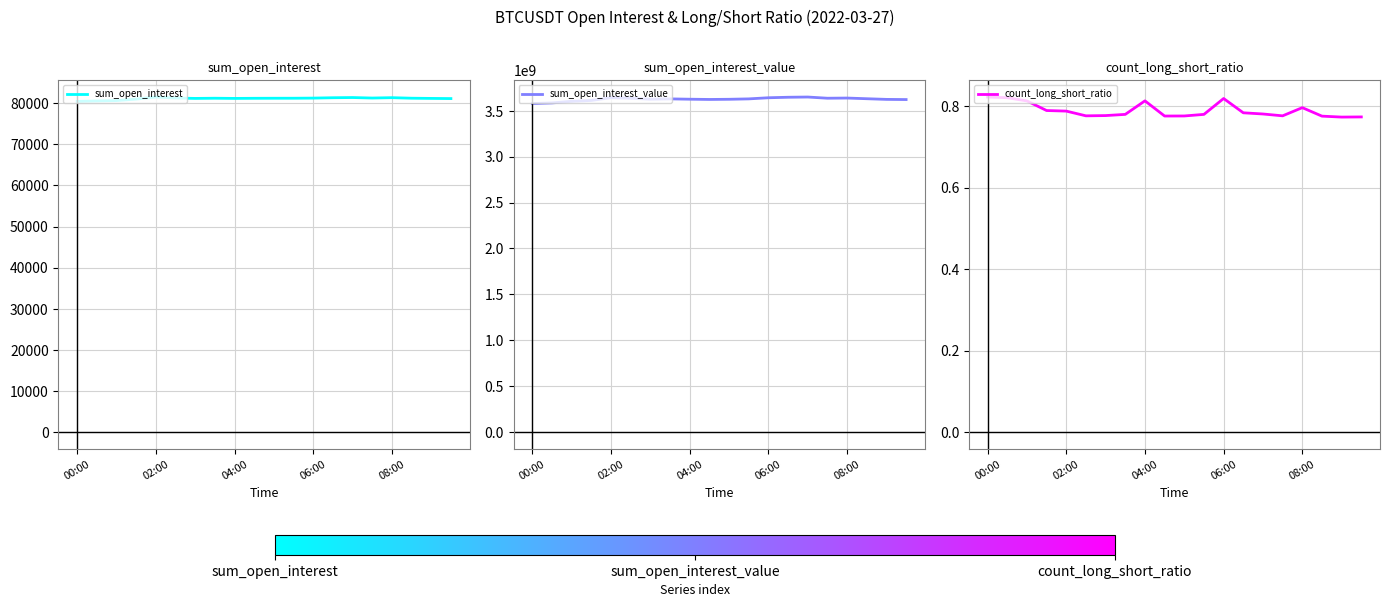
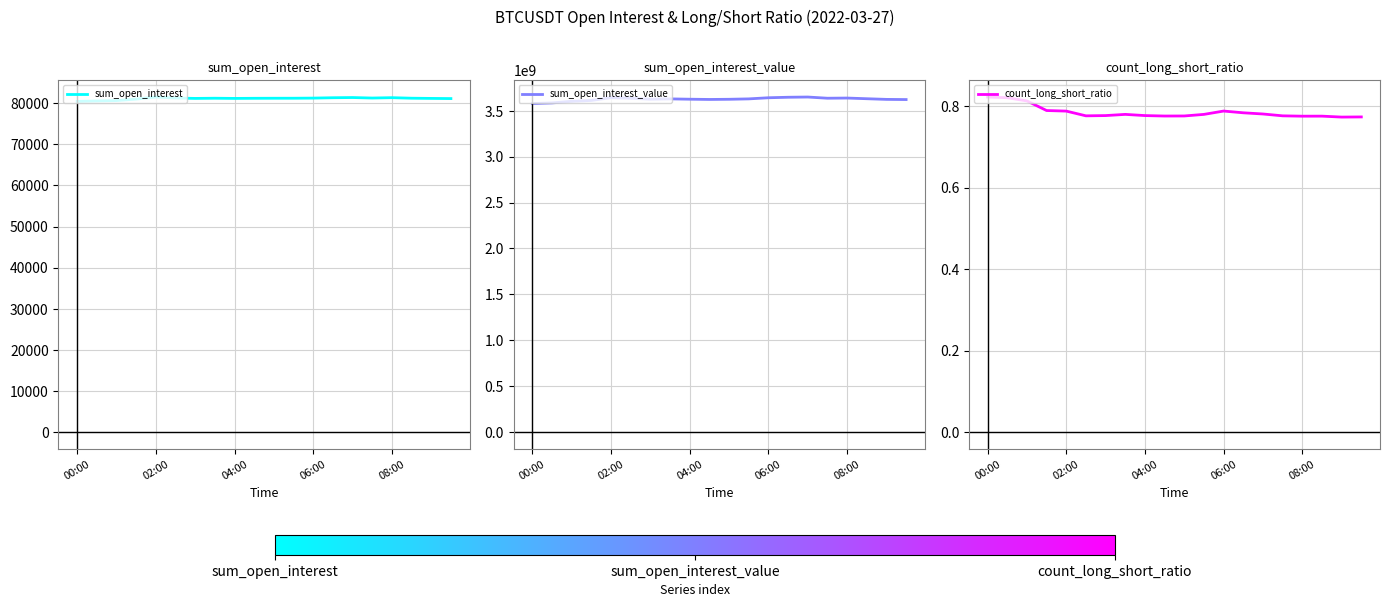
  {
    "sum_open_interest": {
      "04:00": 81000,
      "06:00": 81000,
      "08:00": 81000
    },
    "sum_open_interest_value": {
      "00:00": 3600000000,
      "04:00": 3600000000,
      "06:00": 3600000000,
      "08:00": 3600000000
    },
    "count_long_short_ratio": {
      "02:00": 0.79,
-     "04:00": 0.81,
-     "06:00": 0.82,
-     "08:00": 0.80
+     "04:00": 0.78,
+     "06:00": 0.79,
+     "08:00": 0.77
    }
  }
